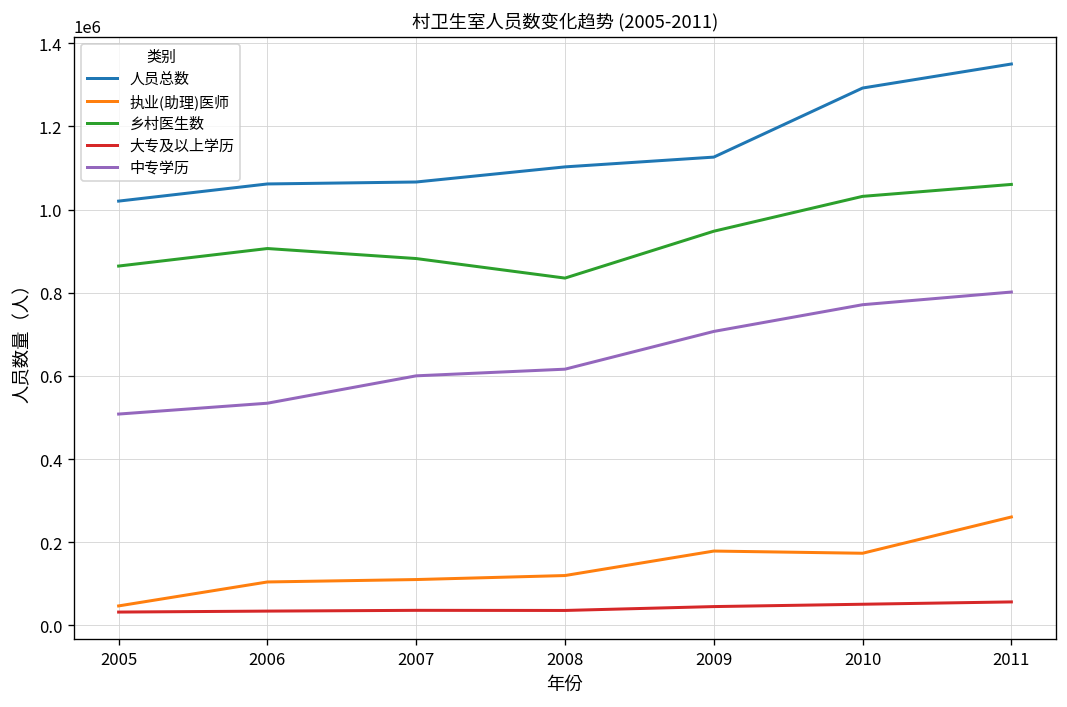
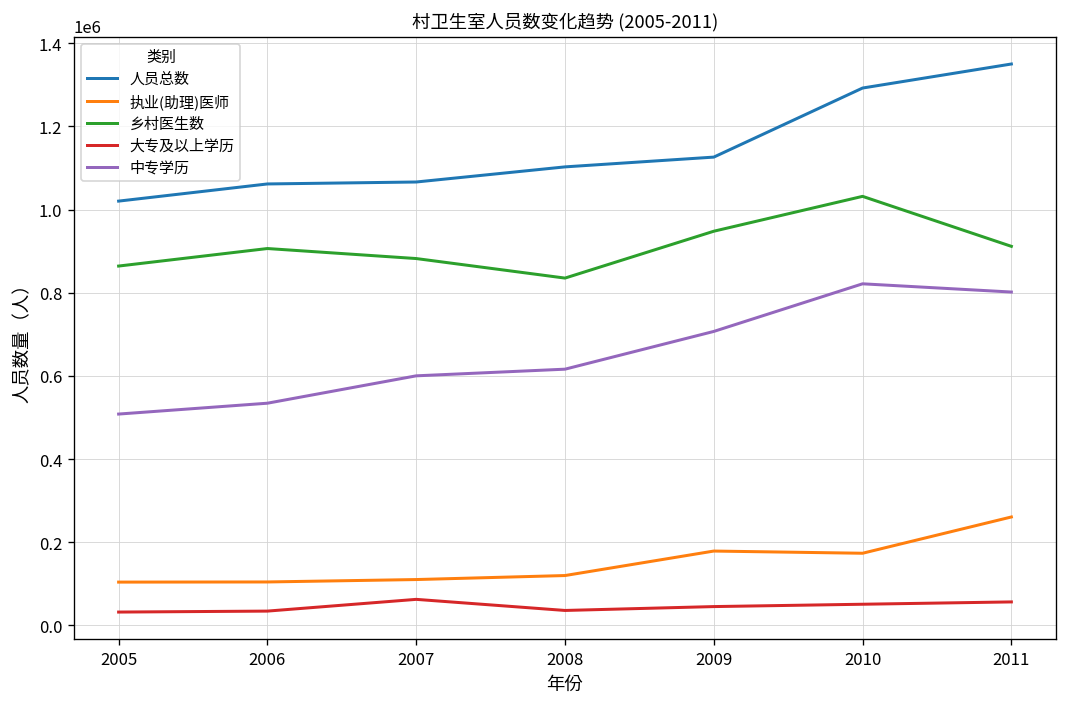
  {
    "人员总数": {
      "2005": 1020000,
      "2006": 1060000,
      "2007": 1070000,
      "2008": 1100000,
      "2009": 1130000,
      "2010": 1290000,
      "2011": 1350000
    },
    "执业(助理)医师": {
-     "2005": 50000,
+     "2005": 100000,
      "2006": 100000,
      "2007": 110000,
      "2008": 120000,
      "2009": 180000,
      "2010": 170000,
      "2011": 260000
    },
    "乡村医生数": {
      "2005": 860000,
      "2006": 910000,
      "2007": 880000,
      "2008": 840000,
      "2009": 950000,
      "2010": 1030000,
-     "2011": 1060000
+     "2011": 910000
    },
    "大专及以上学历": {
      "2005": 30000,
      "2006": 30000,
-     "2007": 40000,
+     "2007": 60000,
      "2008": 40000,
      "2009": 40000,
      "2010": 50000,
      "2011": 60000
    },
    "中专学历": {
      "2005": 510000,
      "2006": 530000,
      "2007": 600000,
      "2008": 620000,
      "2009": 710000,
-     "2010": 770000,
+     "2010": 820000,
      "2011": 800000
    }
  }
